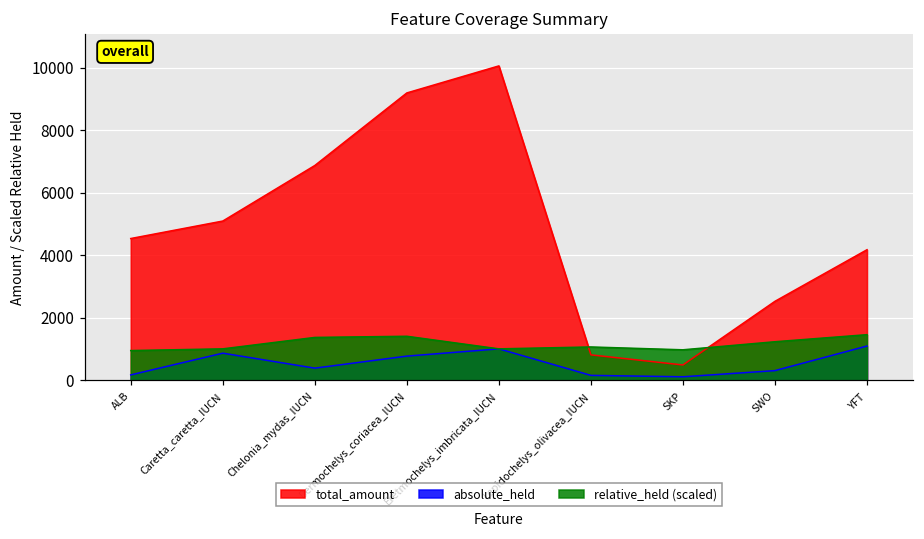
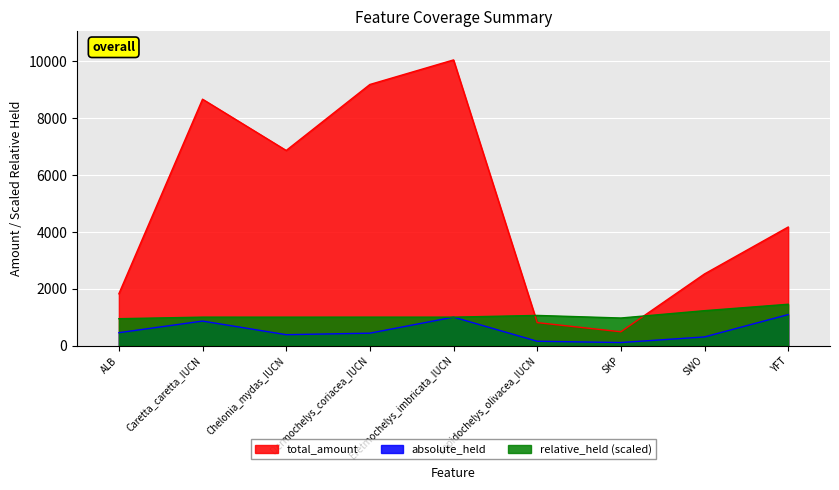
  {
    "total_amount": {
-     "ALB": 4500,
-     "Caretta_caretta_IUCN": 5100,
+     "ALB": 1800,
+     "Caretta_caretta_IUCN": 8700,
      "Chelonia_mydas_IUCN": 6900,
      "Dermochelys_coriacea_IUCN": 9200,
      "Eretmochelys_imbricata_IUCN": 10100,
      "Lepidochelys_olivacea_IUCN": 800,
      "SKP": 500,
      "SWO": 2500,
      "YFT": 4200
    },
    "absolute_held": {
-     "ALB": 200,
+     "ALB": 500,
      "Caretta_caretta_IUCN": 900,
      "Chelonia_mydas_IUCN": 400,
-     "Dermochelys_coriacea_IUCN": 800,
+     "Dermochelys_coriacea_IUCN": 400,
      "Lepidochelys_olivacea_IUCN": 200,
      "SKP": 100,
      "SWO": 300,
      "YFT": 1100
    },
    "relative_held (scaled)": {
      "ALB": 1000,
      "Caretta_caretta_IUCN": 1000,
-     "Chelonia_mydas_IUCN": 1400,
-     "Dermochelys_coriacea_IUCN": 1400,
+     "Chelonia_mydas_IUCN": 1000,
+     "Dermochelys_coriacea_IUCN": 1000,
      "Lepidochelys_olivacea_IUCN": 1100,
      "SKP": 1000,
      "SWO": 1200,
      "YFT": 1500
    }
  }
